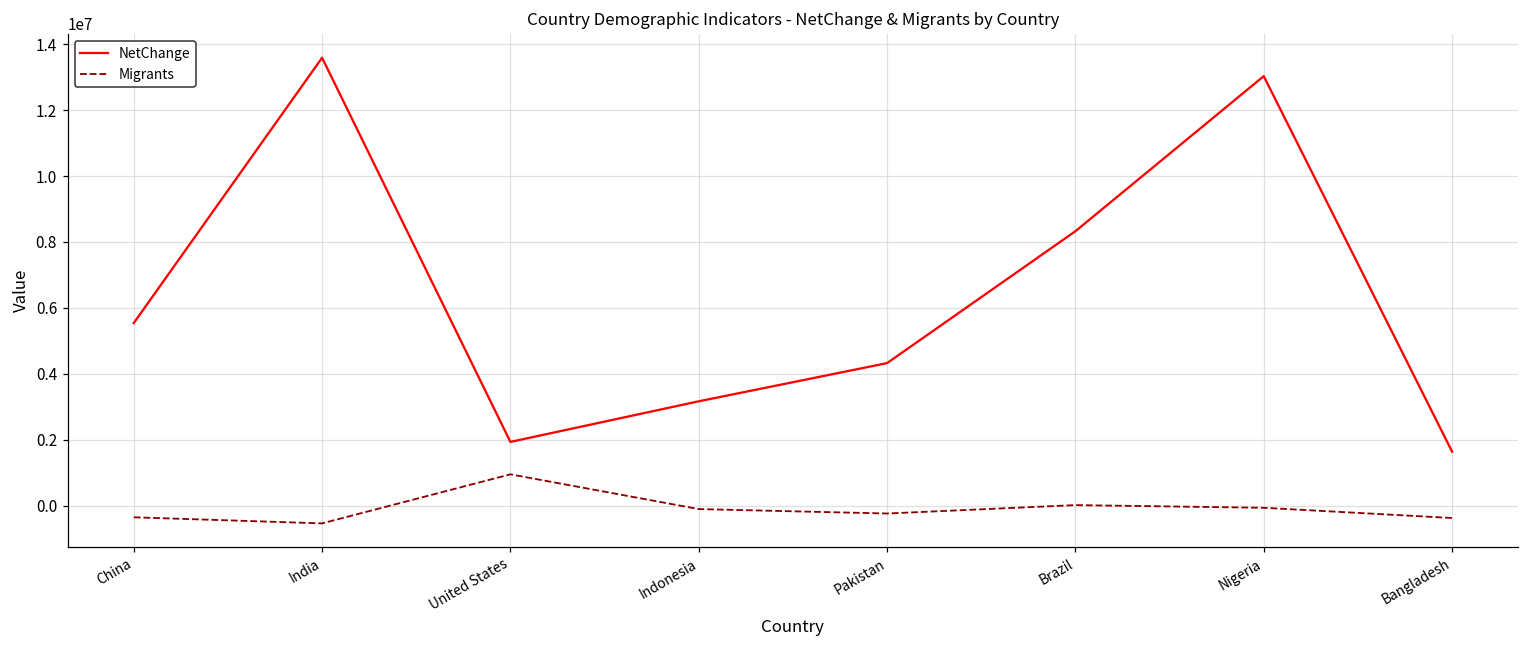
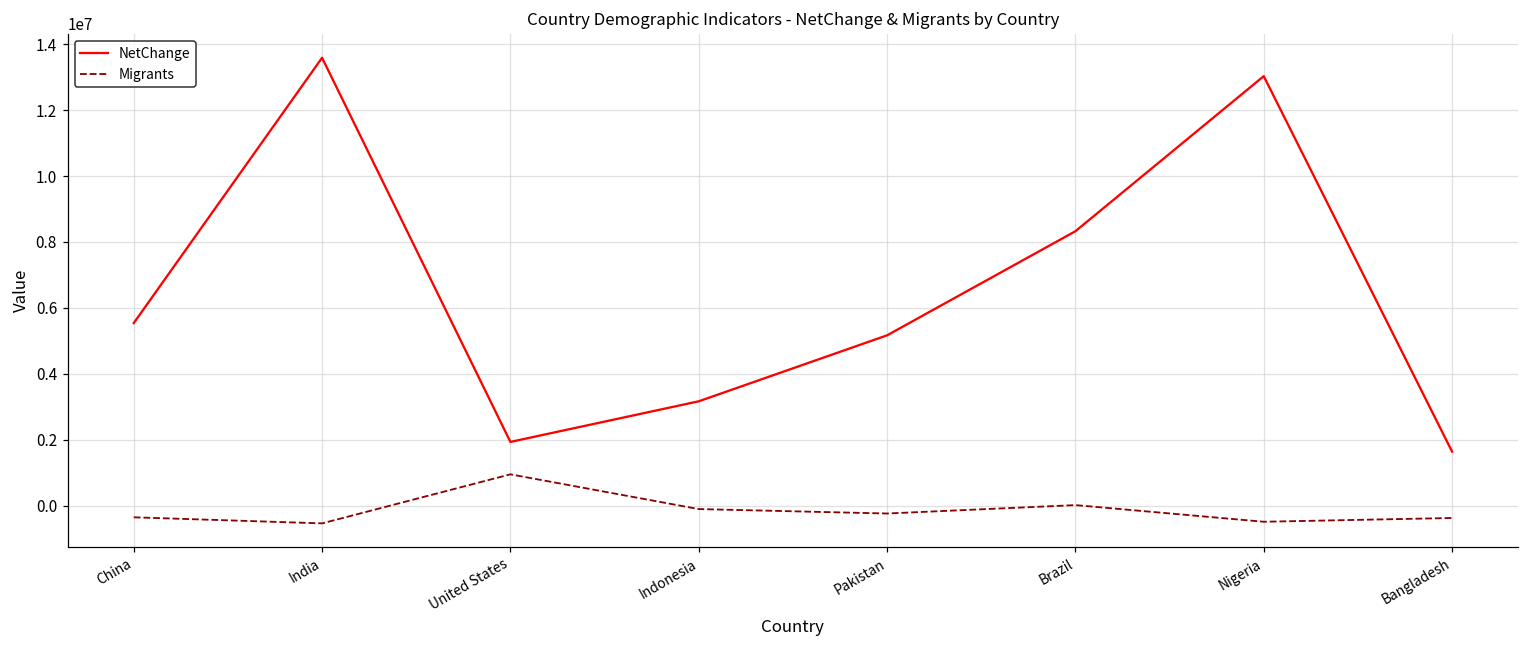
  {
    "NetChange": {
      "China": 5500000,
      "India": 13600000,
      "United States": 1900000,
      "Indonesia": 3200000,
-     "Pakistan": 4300000,
+     "Pakistan": 5200000,
      "Brazil": 8300000,
      "Nigeria": 13000000,
      "Bangladesh": 1600000
    },
    "Migrants": {
      "China": -300000,
      "India": -500000,
      "United States": 1000000,
      "Indonesia": -100000,
      "Pakistan": -200000,
      "Brazil": 0,
-     "Nigeria": -100000,
+     "Nigeria": -500000,
      "Bangladesh": -400000
    }
  }
